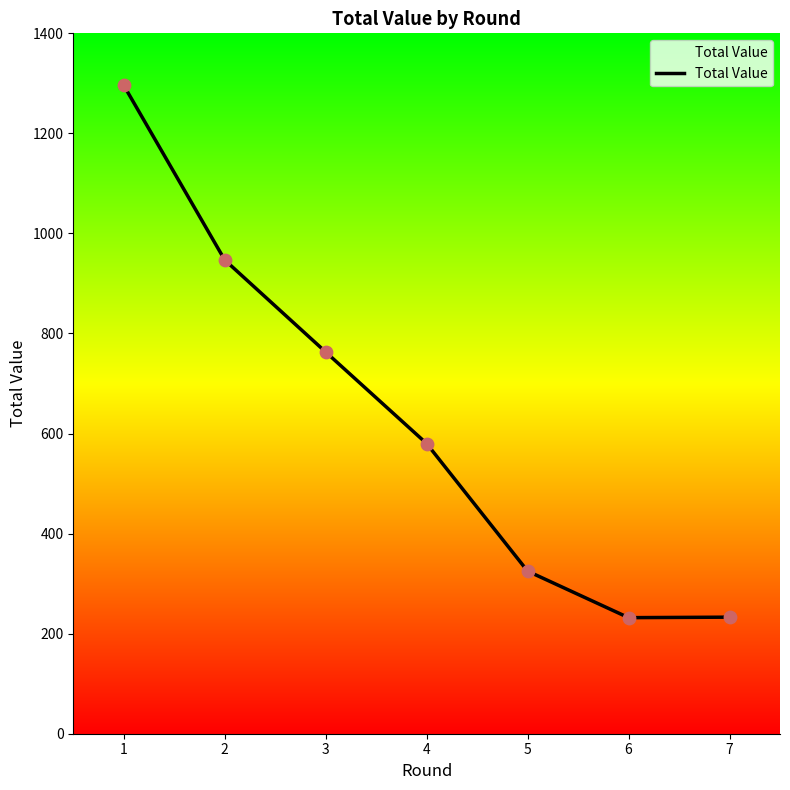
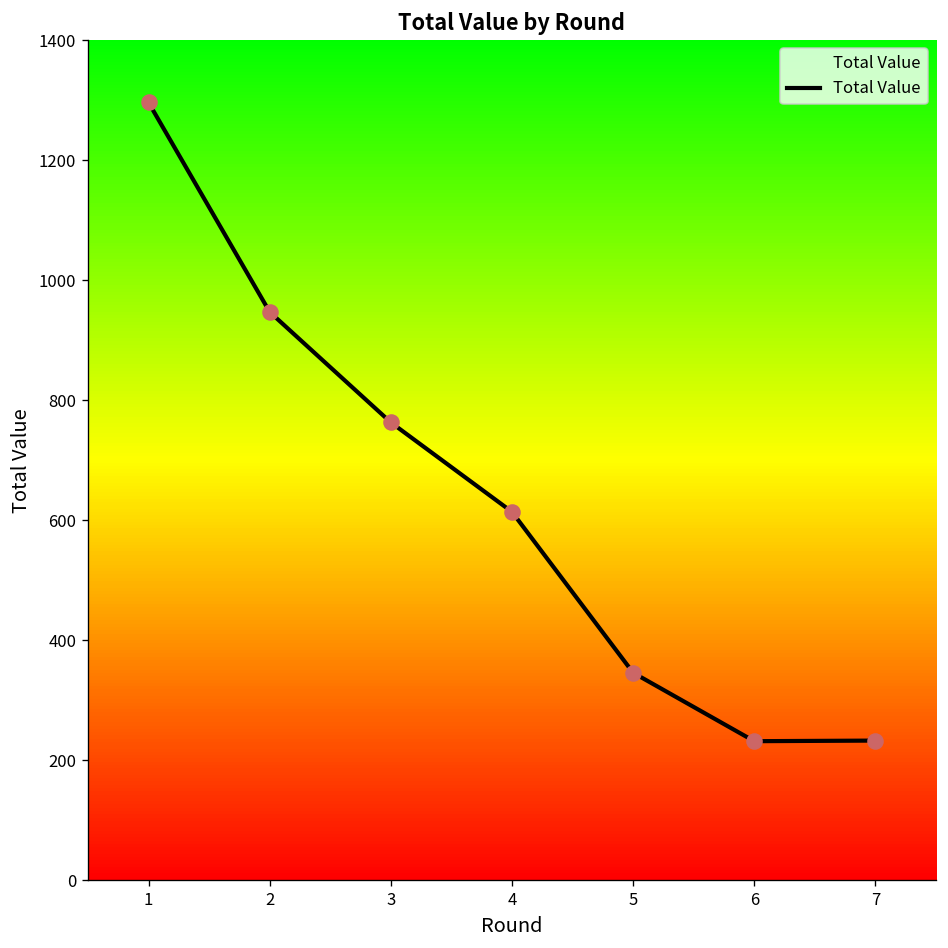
  {
    "1": 1300,
    "2": 950,
    "3": 760,
-   "4": 580,
-   "5": 330,
+   "4": 610,
+   "5": 350,
    "6": 230,
    "7": 230
  }
